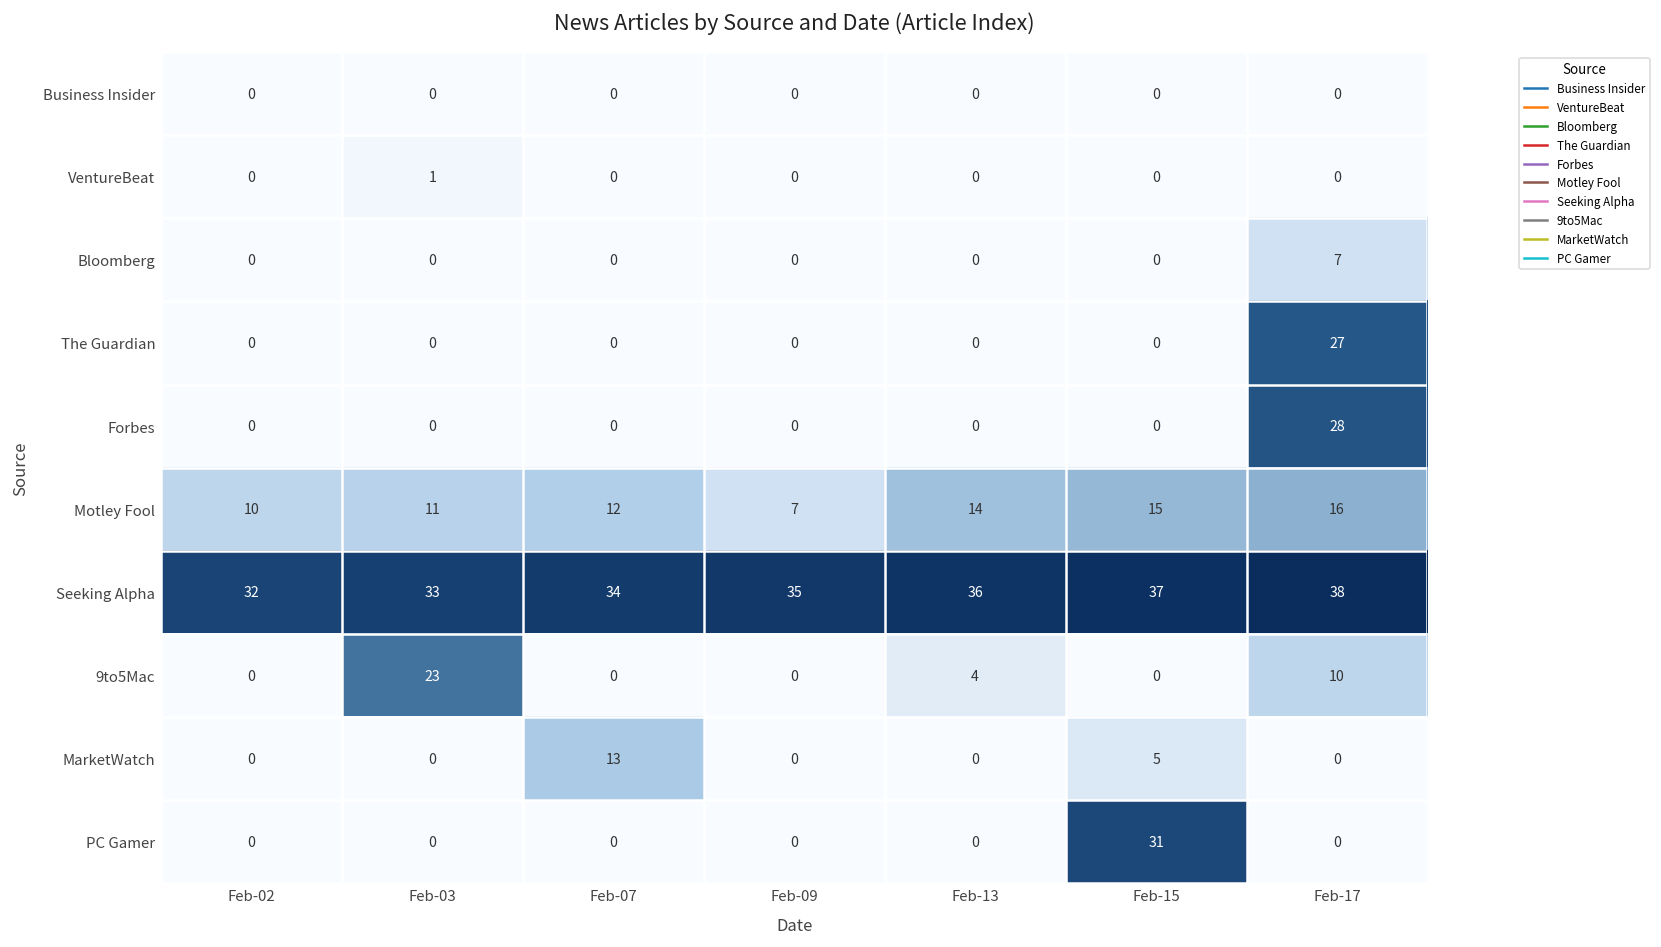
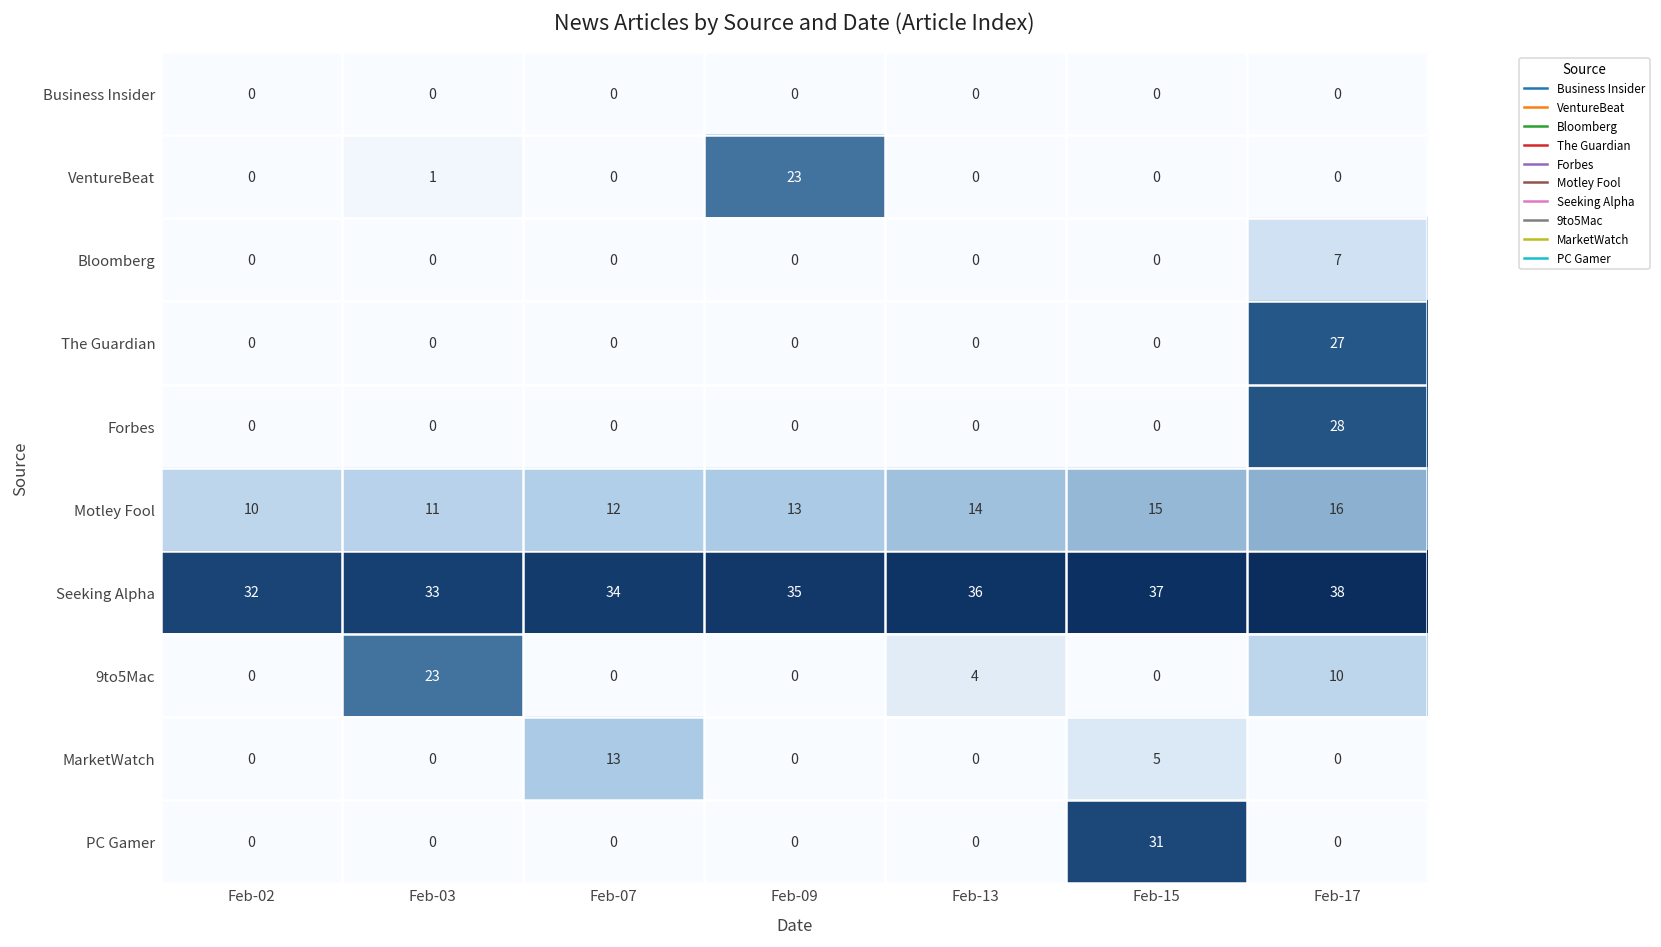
  {
    "Business Insider": {
      "Feb-02": 0,
      "Feb-03": 0,
      "Feb-07": 0,
      "Feb-09": 0,
      "Feb-13": 0,
      "Feb-15": 0,
      "Feb-17": 0
    },
    "VentureBeat": {
      "Feb-02": 0,
      "Feb-03": 1,
      "Feb-07": 0,
-     "Feb-09": 0,
+     "Feb-09": 23,
      "Feb-13": 0,
      "Feb-15": 0,
      "Feb-17": 0
    },
    "Bloomberg": {
      "Feb-02": 0,
      "Feb-03": 0,
      "Feb-07": 0,
      "Feb-09": 0,
      "Feb-13": 0,
      "Feb-15": 0,
      "Feb-17": 7
    },
    "The Guardian": {
      "Feb-02": 0,
      "Feb-03": 0,
      "Feb-07": 0,
      "Feb-09": 0,
      "Feb-13": 0,
      "Feb-15": 0,
      "Feb-17": 27
    },
    "Forbes": {
      "Feb-02": 0,
      "Feb-03": 0,
      "Feb-07": 0,
      "Feb-09": 0,
      "Feb-13": 0,
      "Feb-15": 0,
      "Feb-17": 28
    },
    "Motley Fool": {
      "Feb-02": 10,
      "Feb-03": 11,
      "Feb-07": 12,
-     "Feb-09": 7,
+     "Feb-09": 13,
      "Feb-13": 14,
      "Feb-15": 15,
      "Feb-17": 16
    },
    "Seeking Alpha": {
      "Feb-02": 32,
      "Feb-03": 33,
      "Feb-07": 34,
      "Feb-09": 35,
      "Feb-13": 36,
      "Feb-15": 37,
      "Feb-17": 38
    },
    "9to5Mac": {
      "Feb-02": 0,
      "Feb-03": 23,
      "Feb-07": 0,
      "Feb-09": 0,
      "Feb-13": 4,
      "Feb-15": 0,
      "Feb-17": 10
    },
    "MarketWatch": {
      "Feb-02": 0,
      "Feb-03": 0,
      "Feb-07": 13,
      "Feb-09": 0,
      "Feb-13": 0,
      "Feb-15": 5,
      "Feb-17": 0
    },
    "PC Gamer": {
      "Feb-02": 0,
      "Feb-03": 0,
      "Feb-07": 0,
      "Feb-09": 0,
      "Feb-13": 0,
      "Feb-15": 31,
      "Feb-17": 0
    }
  }
